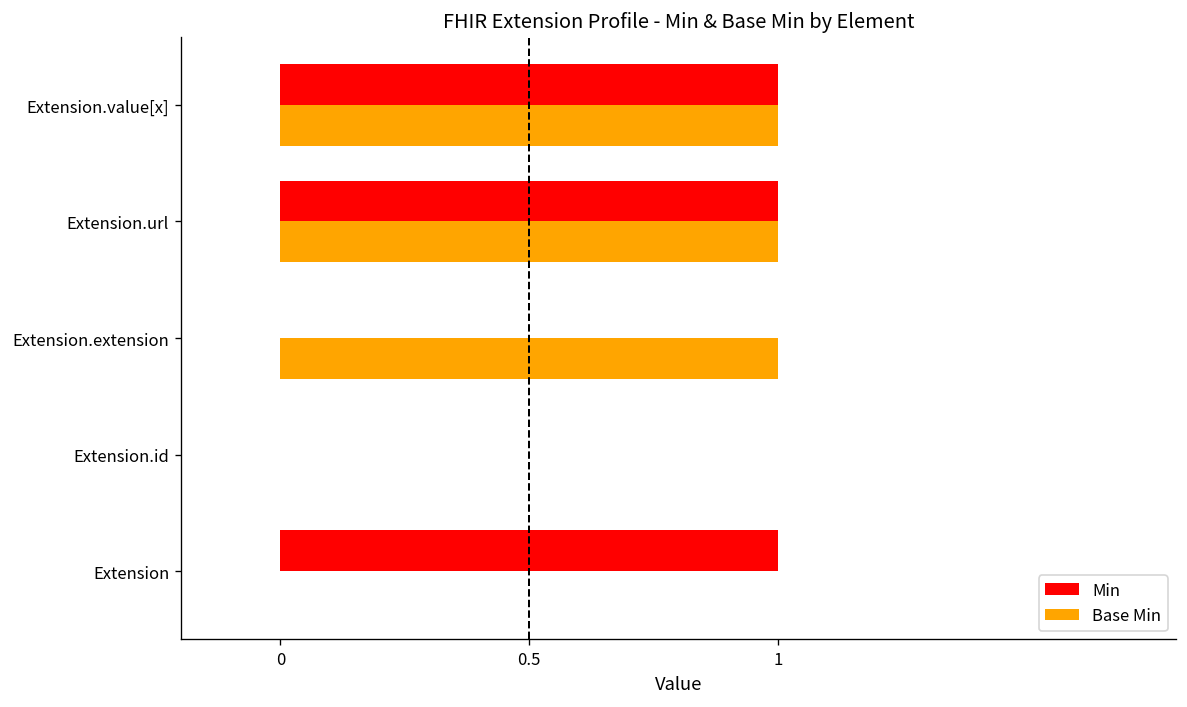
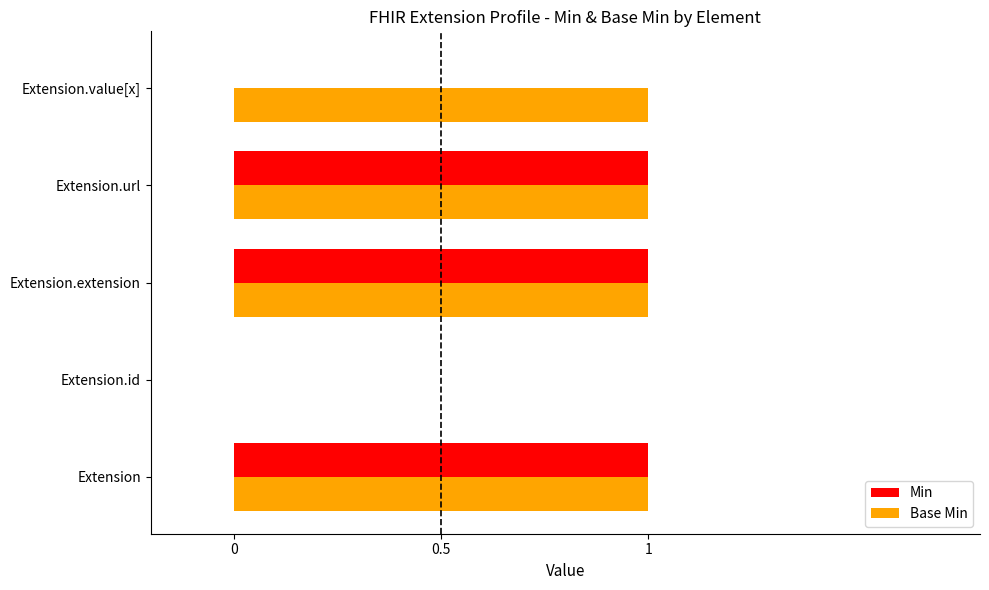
  {
    "Min": {
-     "Extension.value[x]": 1,
+     "Extension.value[x]": 0,
      "Extension.url": 1,
-     "Extension.extension": 0,
+     "Extension.extension": 1,
      "Extension.id": 0,
      "Extension": 1
    },
    "Base Min": {
      "Extension.value[x]": 1,
      "Extension.url": 1,
      "Extension.extension": 1,
      "Extension.id": 0,
-     "Extension": 0
+     "Extension": 1
    }
  }
